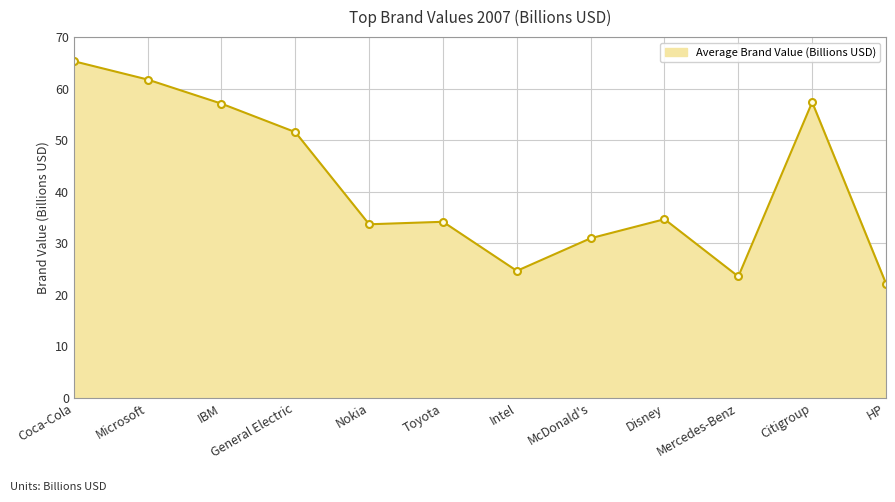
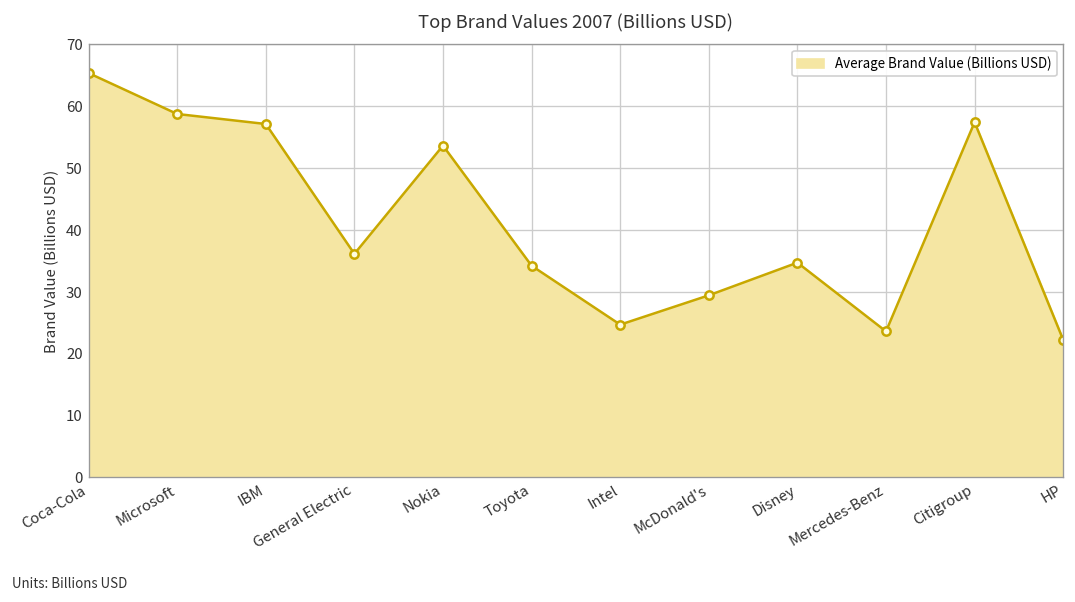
  {
    "Coca-Cola": 65,
-   "Microsoft": 62,
+   "Microsoft": 59,
    "IBM": 57,
-   "General Electric": 52,
-   "Nokia": 34,
+   "General Electric": 36,
+   "Nokia": 54,
    "Toyota": 34,
    "Intel": 25,
-   "McDonald's": 31,
+   "McDonald's": 29,
    "Disney": 35,
    "Mercedes-Benz": 24,
    "Citigroup": 57,
    "HP": 22
  }
